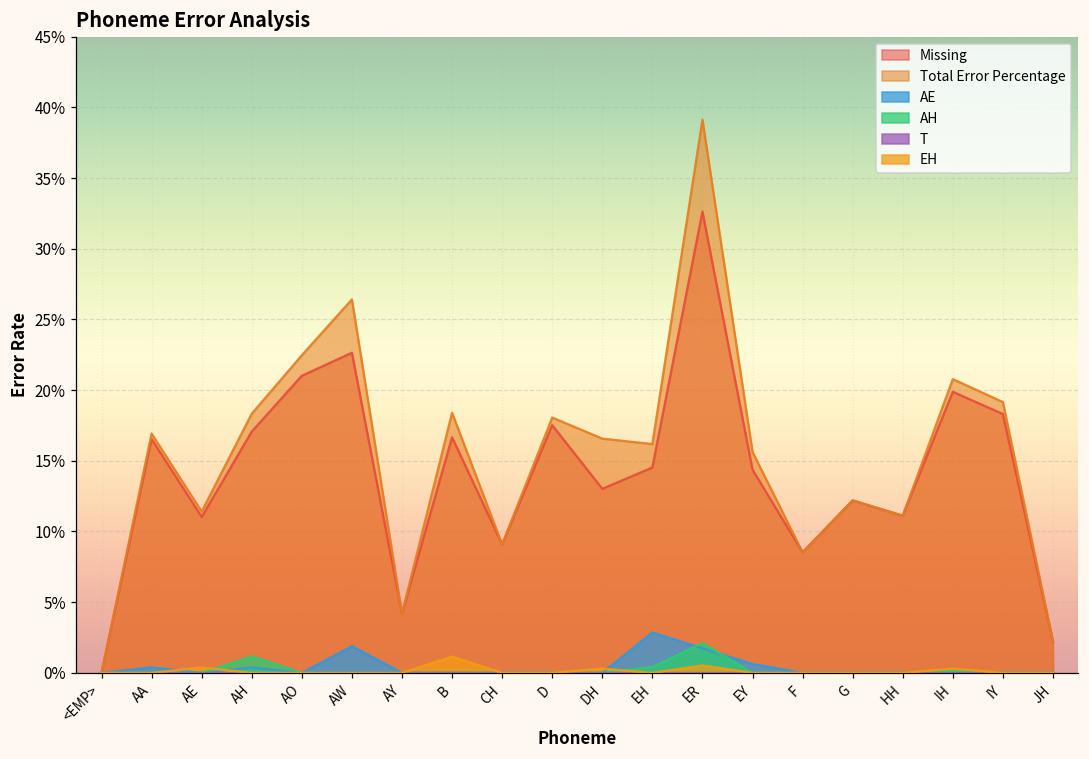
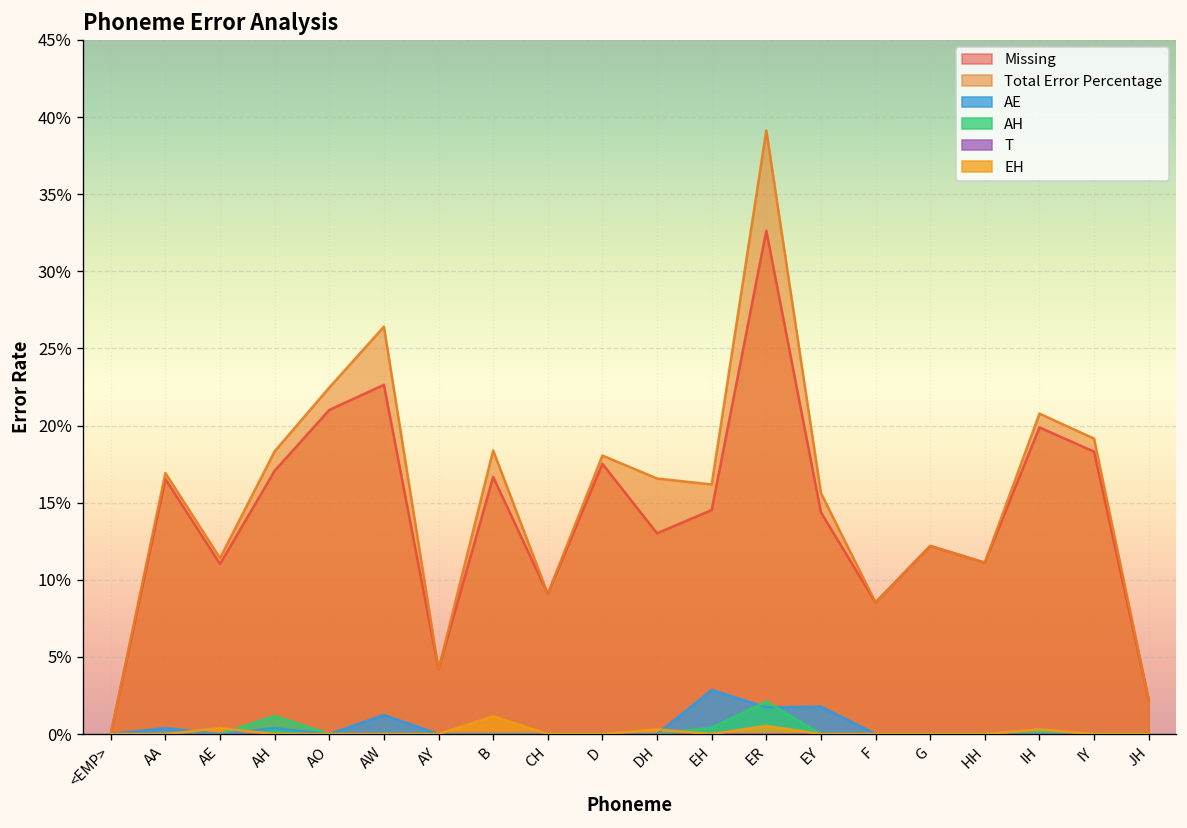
  {
    "AE": {
      "AA": "0.4%",
      "AH": "0.4%",
-     "AW": "1.9%",
+     "AW": "1.2%",
      "EH": "2.9%",
      "ER": "1.7%",
-     "EY": "0.6%"
+     "EY": "1.8%"
    },
    "AH": {
      "AH": "1.2%",
      "EH": "0.4%",
      "ER": "2.1%"
    },
    "T": {
      "ER": "0.0%"
    }
  }
